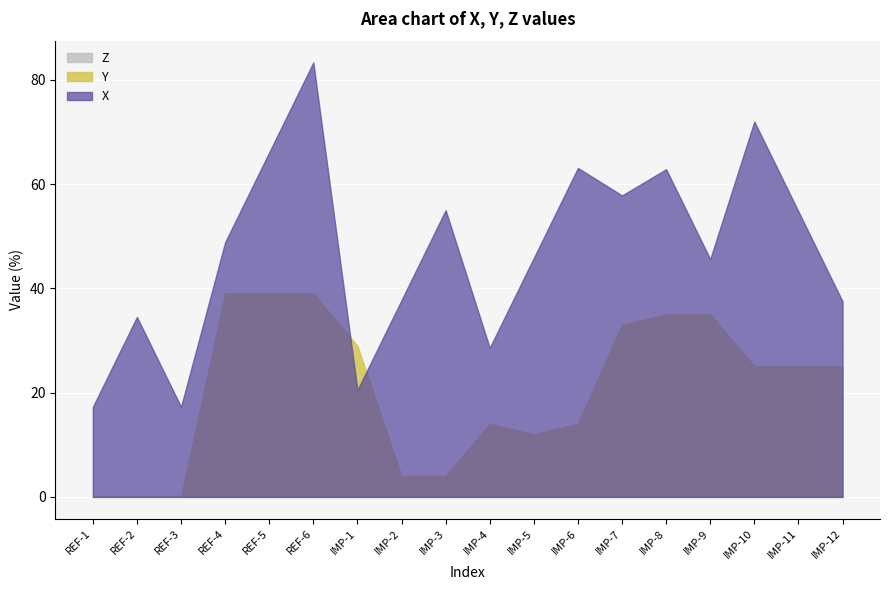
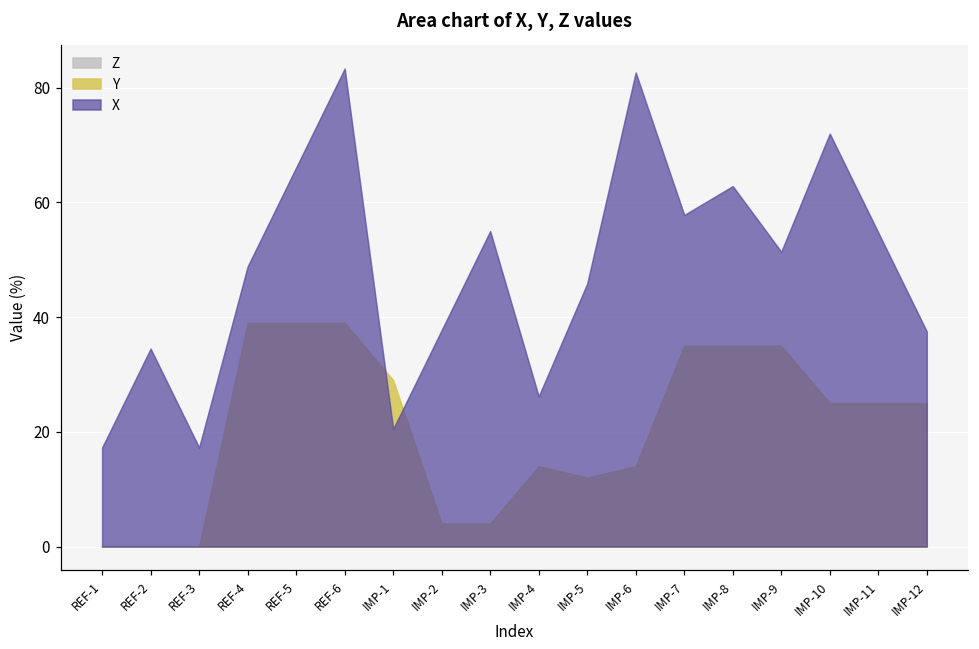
  {
    "Z": {
      "REF-4": 0,
      "REF-5": 0,
      "REF-6": 0,
      "IMP-1": 0,
      "IMP-2": 0,
      "IMP-3": 0,
      "IMP-4": 0,
      "IMP-5": 0,
      "IMP-6": 0,
      "IMP-7": 0,
      "IMP-8": 0,
      "IMP-9": 0,
      "IMP-10": 0,
      "IMP-11": 0,
      "IMP-12": 0
    },
    "Y": {
      "REF-4": 39,
      "REF-5": 39,
      "REF-6": 39,
      "IMP-1": 29,
      "IMP-2": 4,
      "IMP-3": 4,
      "IMP-4": 14,
      "IMP-5": 12,
      "IMP-6": 14,
-     "IMP-7": 33,
+     "IMP-7": 35,
      "IMP-8": 35,
      "IMP-9": 35,
      "IMP-10": 25,
      "IMP-11": 25,
      "IMP-12": 25
    },
    "X": {
      "REF-1": 17,
      "REF-2": 35,
      "REF-3": 17,
      "REF-4": 49,
      "REF-5": 66,
      "REF-6": 83,
      "IMP-1": 20,
      "IMP-2": 38,
      "IMP-3": 55,
-     "IMP-4": 29,
+     "IMP-4": 26,
      "IMP-5": 46,
-     "IMP-6": 63,
+     "IMP-6": 83,
      "IMP-7": 58,
      "IMP-8": 63,
-     "IMP-9": 46,
+     "IMP-9": 51,
      "IMP-10": 72,
      "IMP-11": 55,
      "IMP-12": 37
    }
  }
